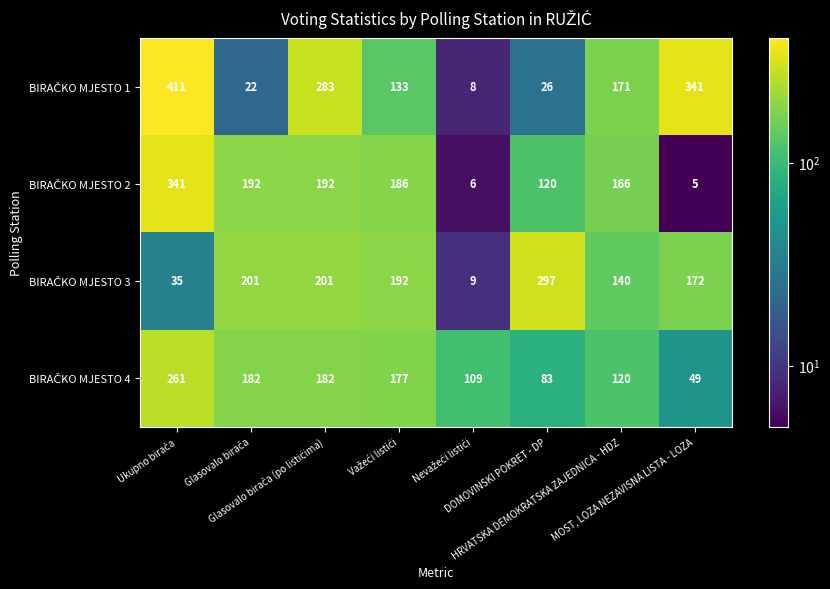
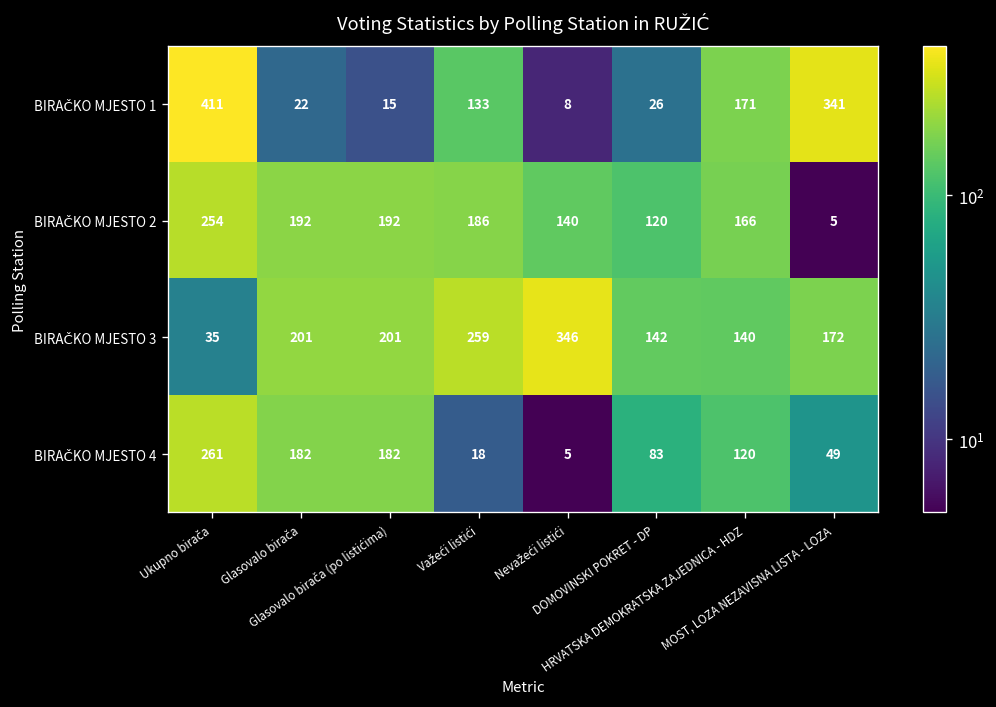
  {
    "BIRAČKO MJESTO 1": {
      "Ukupno birača": 411,
      "Glasovalo birača": 22,
-     "Glasovalo birača (po listićima)": 283,
+     "Glasovalo birača (po listićima)": 15,
      "Važeći listići": 133,
      "Nevažeći listići": 8,
      "DOMOVINSKI POKRET - DP": 26,
      "HRVATSKA DEMOKRATSKA ZAJEDNICA - HDZ": 171,
      "MOST, LOZA NEZAVISNA LISTA - LOZA": 341
    },
    "BIRAČKO MJESTO 2": {
-     "Ukupno birača": 341,
+     "Ukupno birača": 254,
      "Glasovalo birača": 192,
      "Glasovalo birača (po listićima)": 192,
      "Važeći listići": 186,
-     "Nevažeći listići": 6,
+     "Nevažeći listići": 140,
      "DOMOVINSKI POKRET - DP": 120,
      "HRVATSKA DEMOKRATSKA ZAJEDNICA - HDZ": 166,
      "MOST, LOZA NEZAVISNA LISTA - LOZA": 5
    },
    "BIRAČKO MJESTO 3": {
      "Ukupno birača": 35,
      "Glasovalo birača": 201,
      "Glasovalo birača (po listićima)": 201,
-     "Važeći listići": 192,
-     "Nevažeći listići": 9,
-     "DOMOVINSKI POKRET - DP": 297,
+     "Važeći listići": 259,
+     "Nevažeći listići": 346,
+     "DOMOVINSKI POKRET - DP": 142,
      "HRVATSKA DEMOKRATSKA ZAJEDNICA - HDZ": 140,
      "MOST, LOZA NEZAVISNA LISTA - LOZA": 172
    },
    "BIRAČKO MJESTO 4": {
      "Ukupno birača": 261,
      "Glasovalo birača": 182,
      "Glasovalo birača (po listićima)": 182,
-     "Važeći listići": 177,
-     "Nevažeći listići": 109,
+     "Važeći listići": 18,
+     "Nevažeći listići": 5,
      "DOMOVINSKI POKRET - DP": 83,
      "HRVATSKA DEMOKRATSKA ZAJEDNICA - HDZ": 120,
      "MOST, LOZA NEZAVISNA LISTA - LOZA": 49
    }
  }
